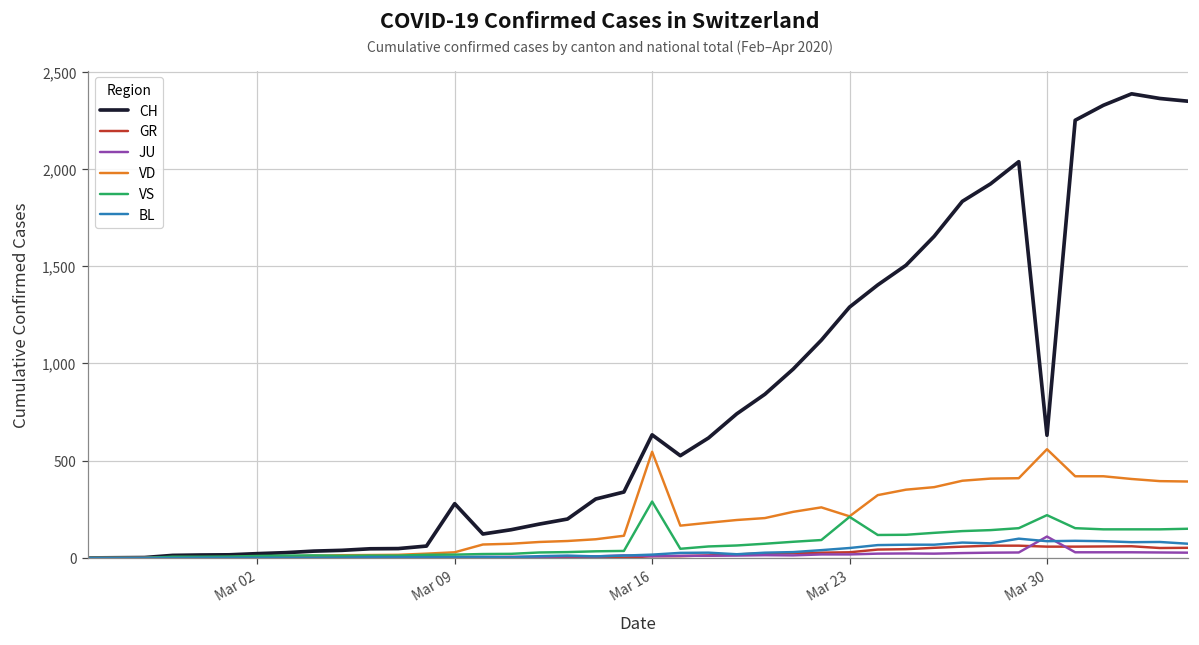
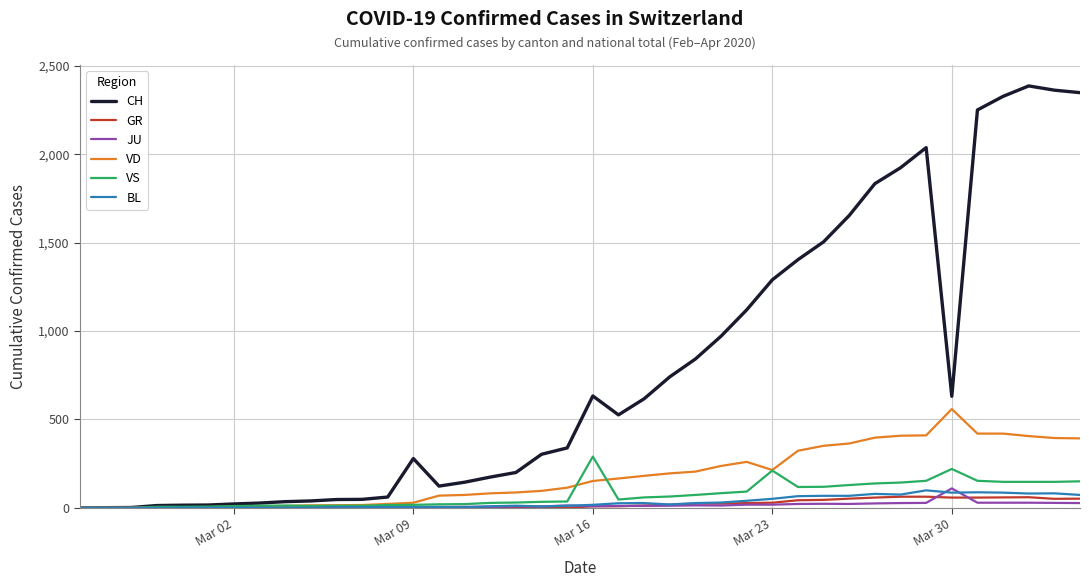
  {
    "CH": {
      "Mar 09": "280",
      "Mar 16": "630",
      "Mar 23": "1,290",
      "Mar 30": "630"
    },
    "GR": {
      "Mar 30": "60"
    },
    "JU": {
      "Mar 30": "110"
    },
    "VD": {
-     "Mar 16": "550",
+     "Mar 16": "150",
      "Mar 30": "560"
    },
    "VS": {
      "Mar 16": "290",
      "Mar 30": "220"
    },
    "BL": {
      "Mar 23": "50",
      "Mar 30": "90"
    }
  }
